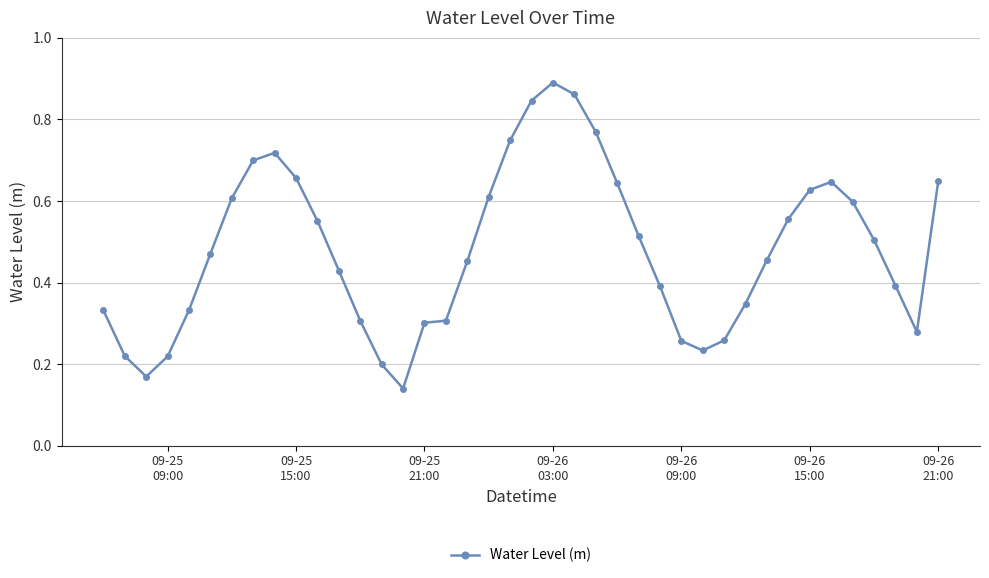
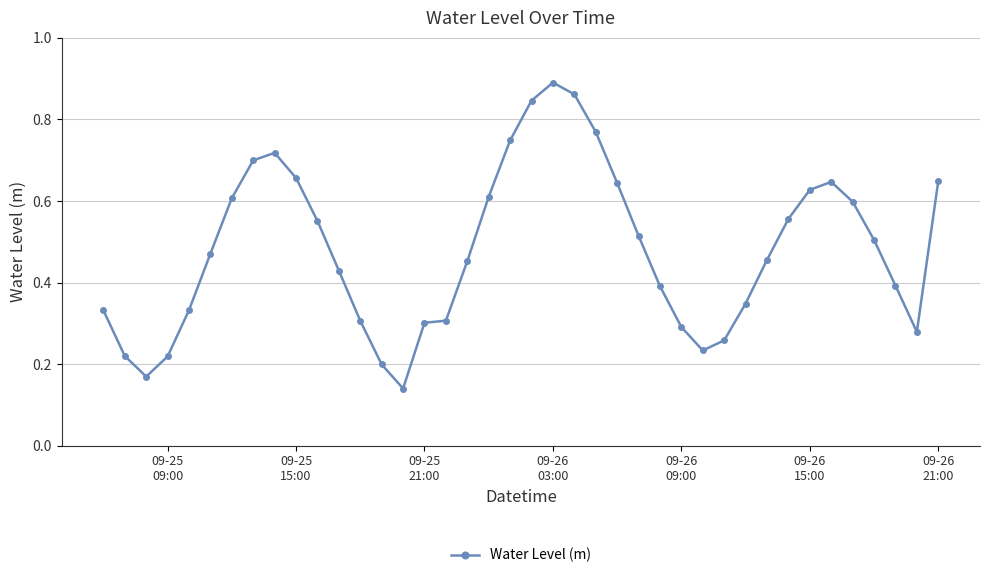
  {
    "09-25 09:00": 0.22,
    "09-25 15:00": 0.66,
    "09-25 21:00": 0.30,
    "09-26 03:00": 0.89,
-   "09-26 09:00": 0.26,
+   "09-26 09:00": 0.29,
    "09-26 15:00": 0.63,
    "09-26 21:00": 0.65
  }
